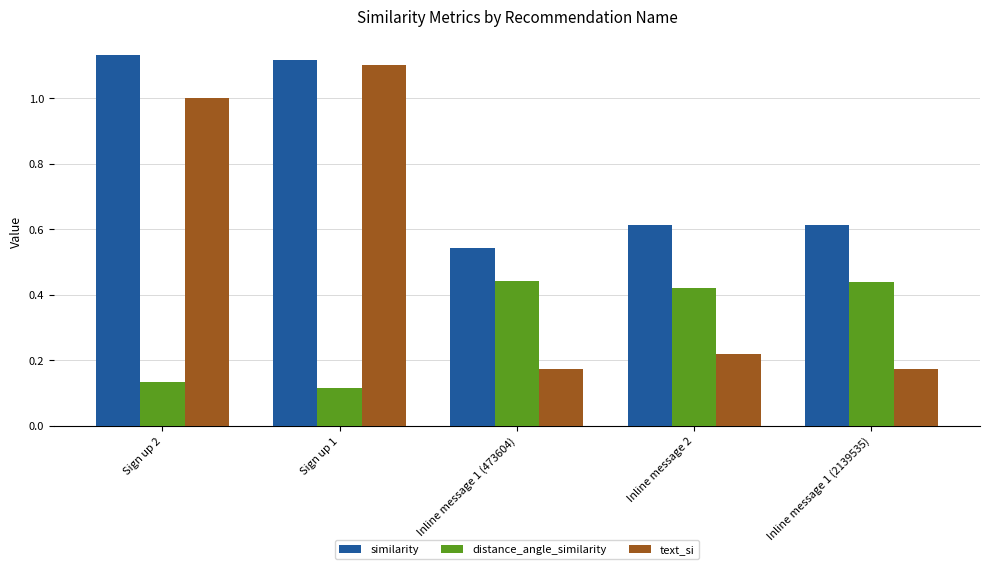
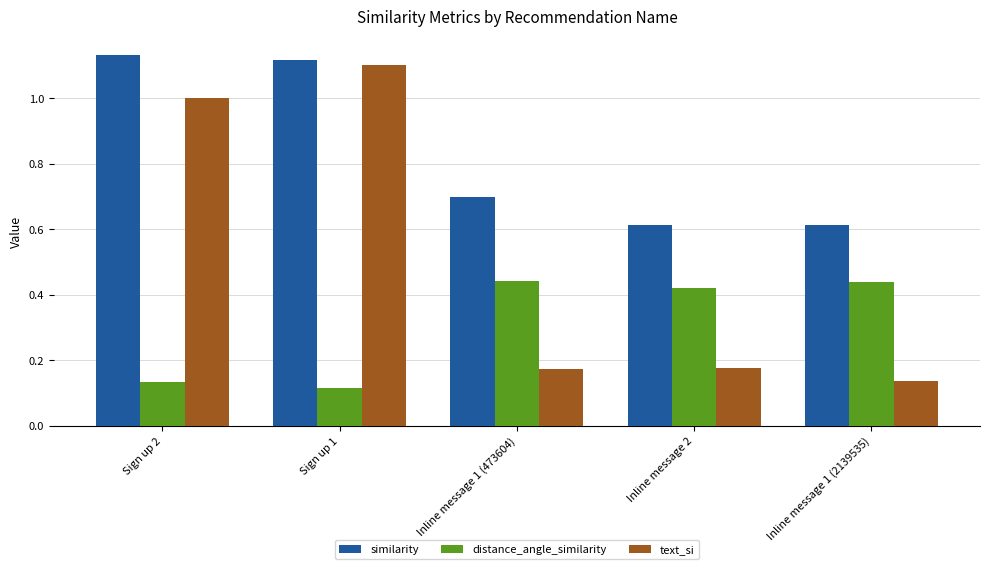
  {
    "similarity": {
      "Sign up 2": 1.13,
      "Sign up 1": 1.12,
-     "Inline message 1 (473604)": 0.54,
+     "Inline message 1 (473604)": 0.70,
      "Inline message 2": 0.61,
      "Inline message 1 (2139535)": 0.61
    },
    "distance_angle_similarity": {
      "Sign up 2": 0.13,
      "Sign up 1": 0.12,
      "Inline message 1 (473604)": 0.44,
      "Inline message 2": 0.42,
      "Inline message 1 (2139535)": 0.44
    },
    "text_si": {
      "Sign up 2": 1.00,
      "Sign up 1": 1.10,
      "Inline message 1 (473604)": 0.17,
-     "Inline message 2": 0.22,
-     "Inline message 1 (2139535)": 0.17
+     "Inline message 2": 0.18,
+     "Inline message 1 (2139535)": 0.14
    }
  }
